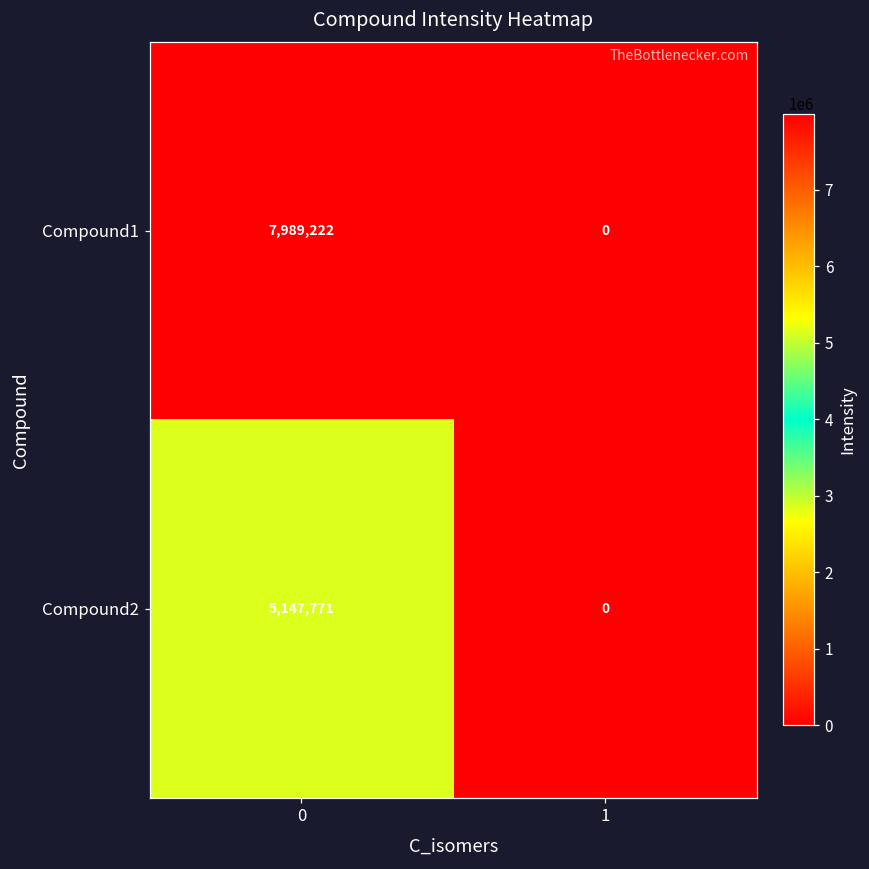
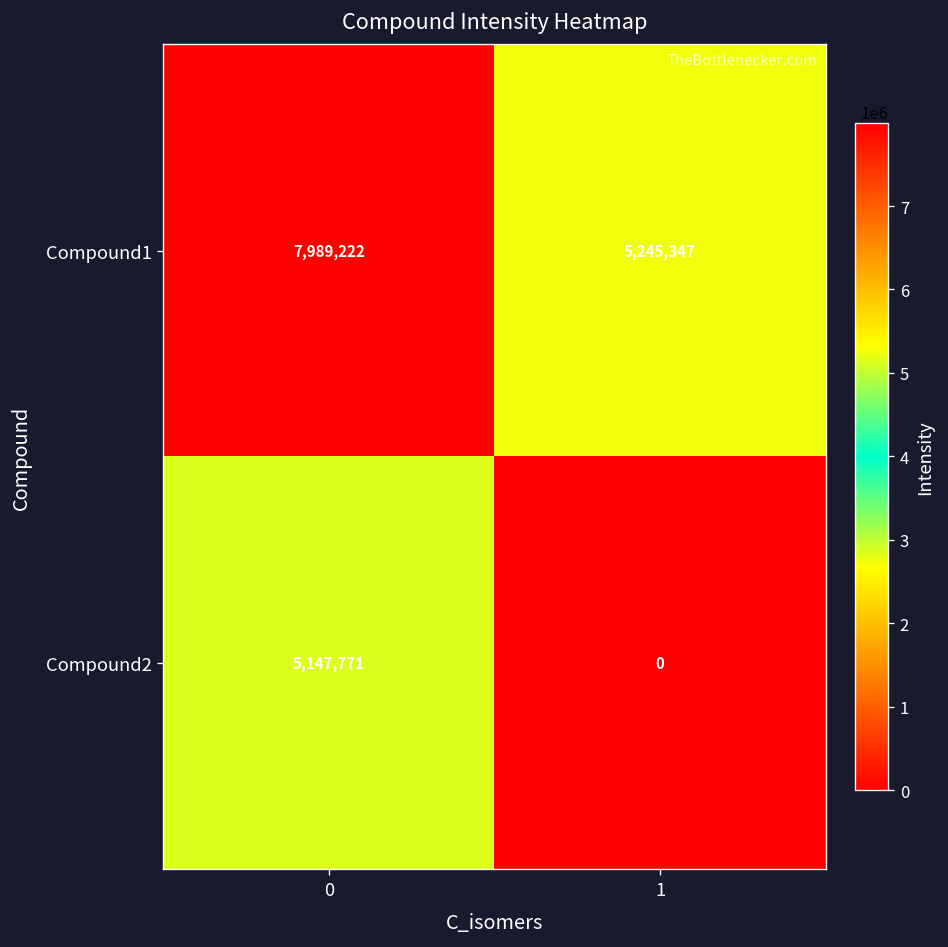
  {
    "Compound1": {
      "0": "7,989,222",
-     "1": "0"
+     "1": "5,245,347"
    },
    "Compound2": {
      "0": "5,147,771",
      "1": "0"
    }
  }
